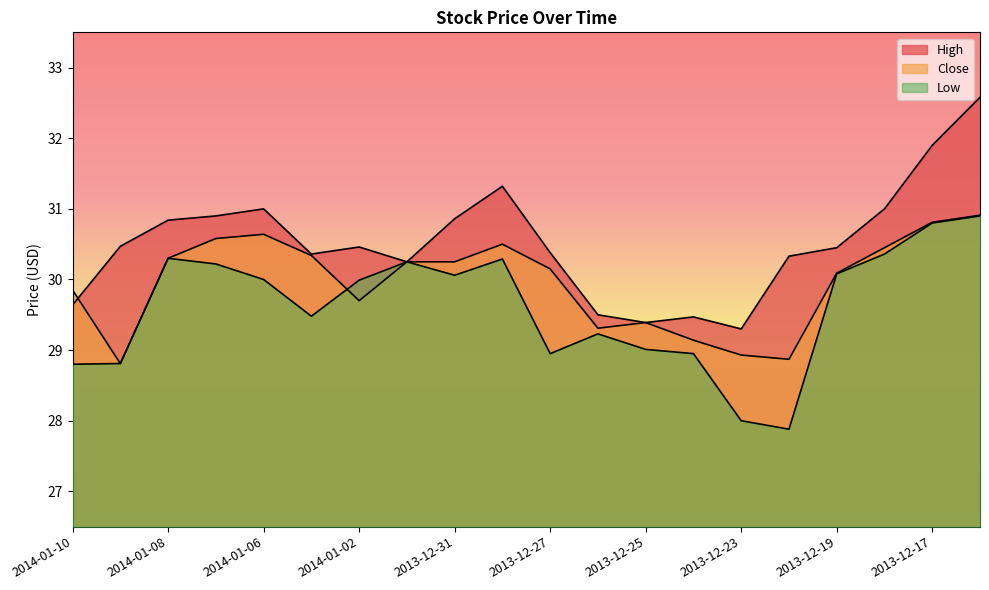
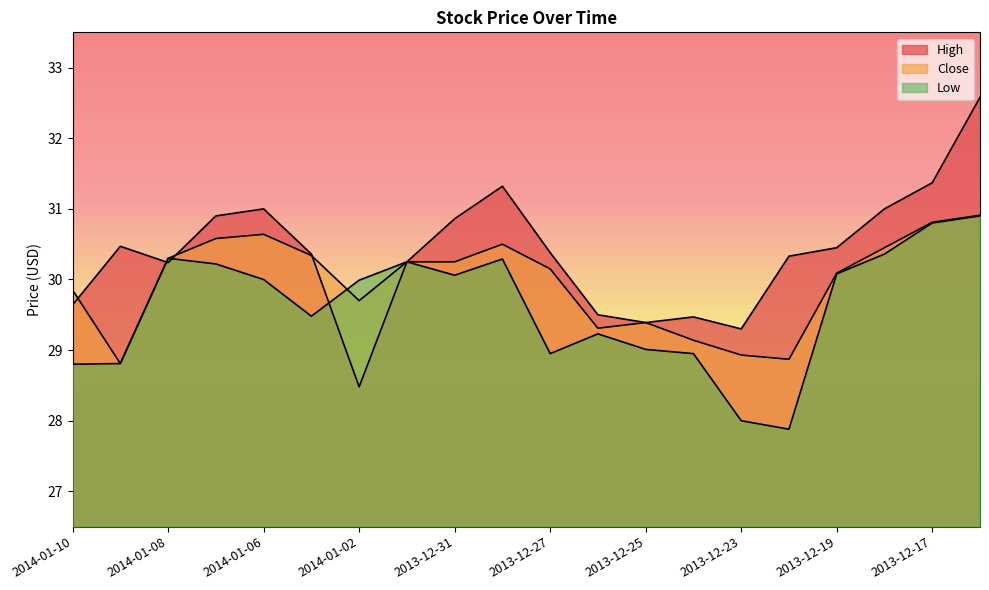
  {
    "High": {
      "2014-01-10": 29.6,
-     "2014-01-08": 30.8,
+     "2014-01-08": 30.2,
      "2014-01-06": 31.0,
-     "2014-01-02": 30.5,
+     "2014-01-02": 28.5,
      "2013-12-31": 30.9,
      "2013-12-27": 30.4,
      "2013-12-23": 29.3,
      "2013-12-19": 30.5,
-     "2013-12-17": 31.9
+     "2013-12-17": 31.4
    },
    "Close": {
      "2014-01-10": 29.9,
      "2014-01-06": 30.6,
      "2014-01-02": 29.7,
      "2013-12-31": 30.3,
      "2013-12-27": 30.2,
      "2013-12-23": 28.9
    },
    "Low": {
      "2014-01-10": 28.8,
      "2014-01-06": 30.0,
      "2014-01-02": 30.0,
      "2013-12-31": 30.1,
      "2013-12-27": 29.0,
      "2013-12-25": 29.0,
      "2013-12-23": 28.0
    }
  }
